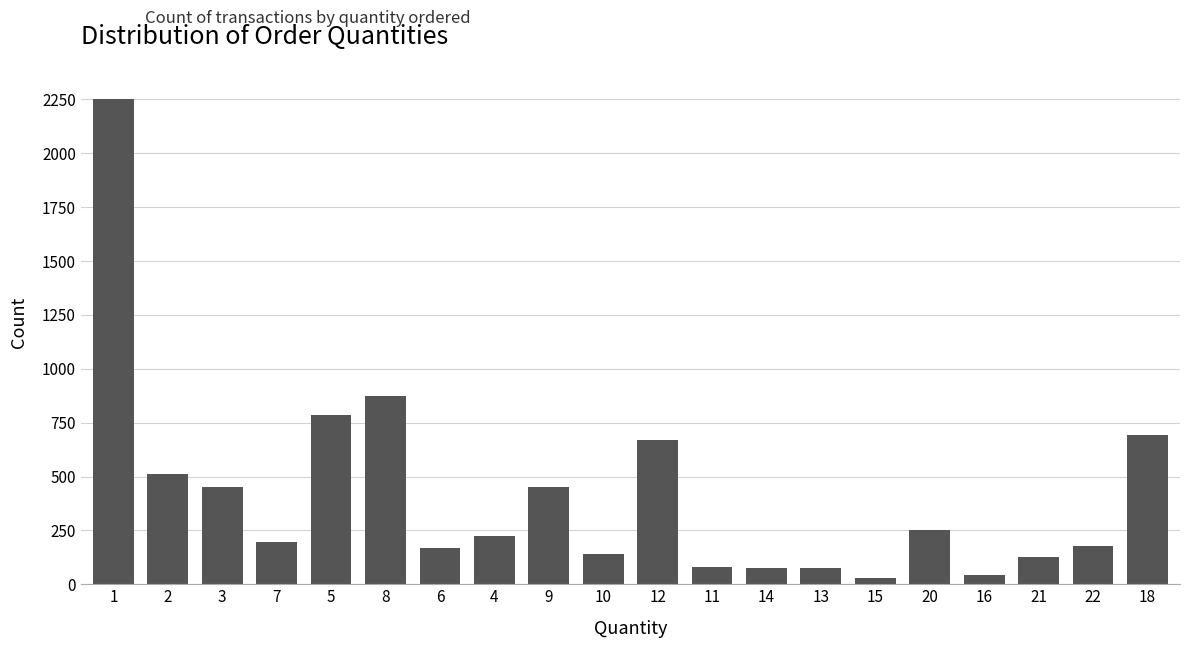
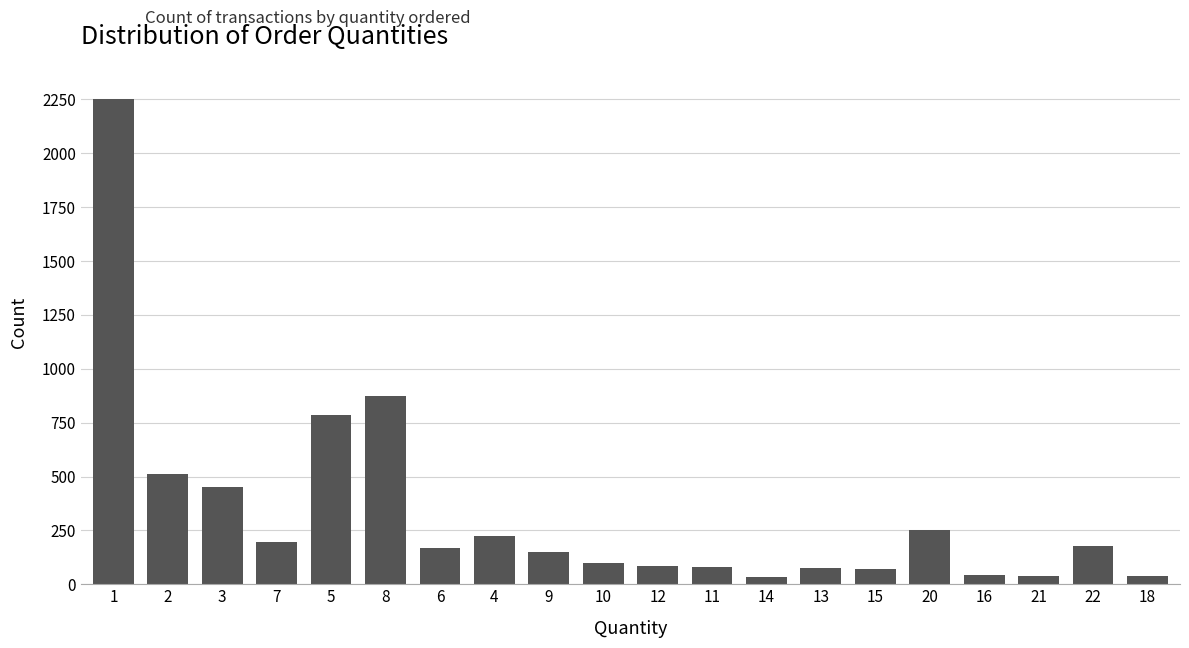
  {
    "1": 2250,
    "2": 510,
    "3": 450,
    "7": 200,
    "5": 780,
    "8": 870,
    "6": 170,
    "4": 230,
-   "9": 450,
-   "10": 140,
-   "12": 670,
+   "9": 150,
+   "10": 100,
+   "12": 80,
    "11": 80,
-   "14": 80,
+   "14": 30,
    "13": 80,
-   "15": 30,
+   "15": 70,
    "20": 250,
    "16": 40,
-   "21": 130,
+   "21": 40,
    "22": 180,
-   "18": 690
+   "18": 40
  }
